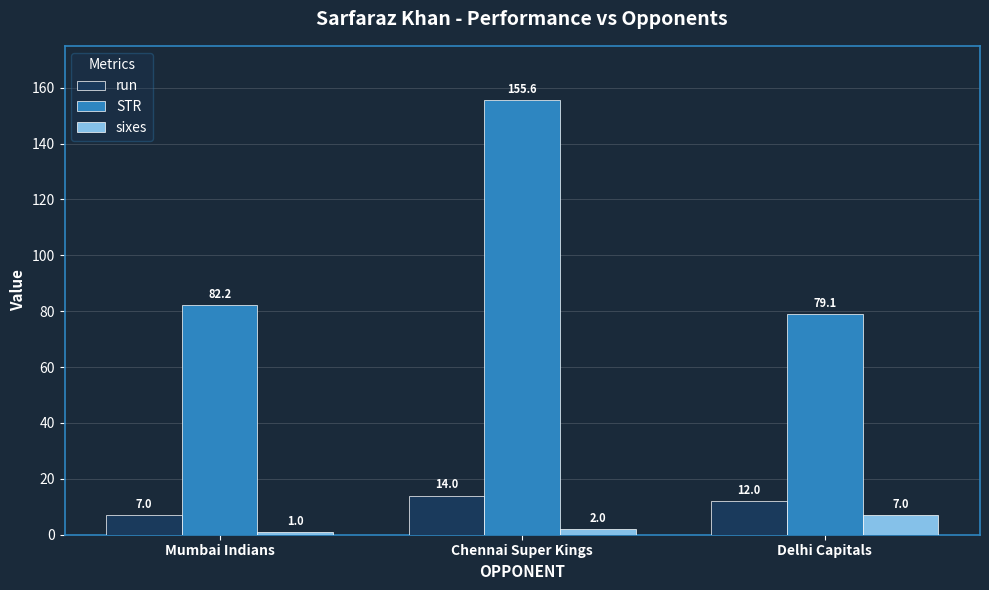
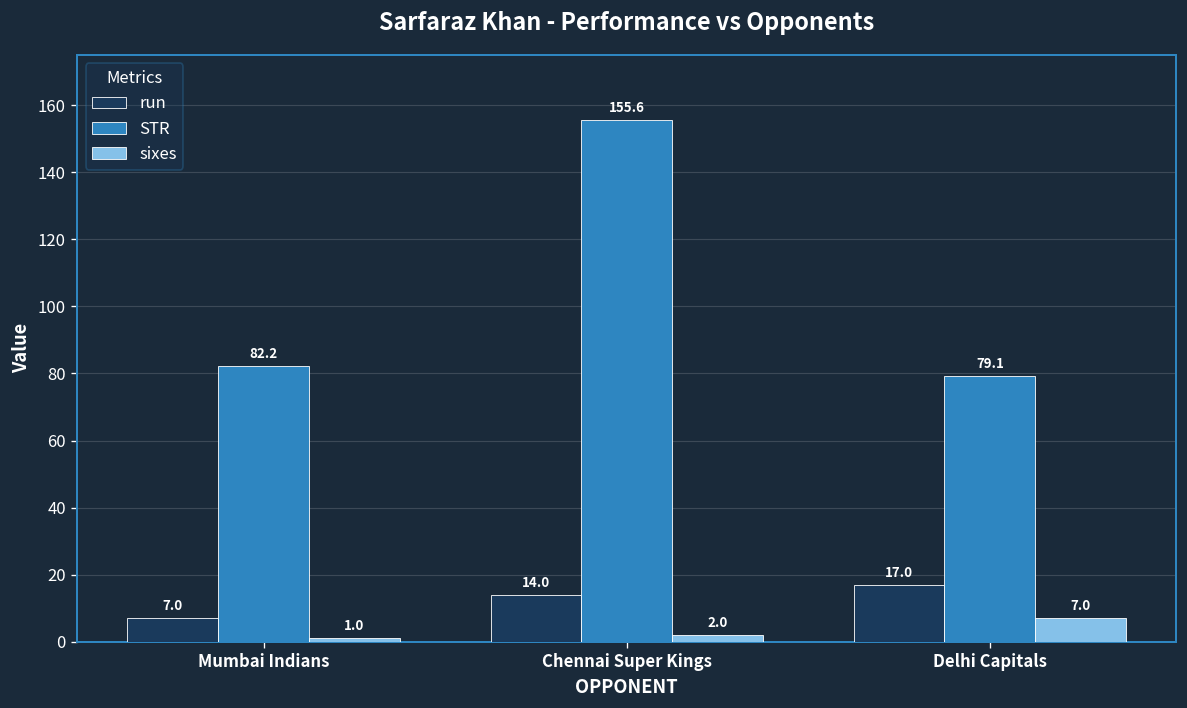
  {
    "run": {
      "Mumbai Indians": 7.0,
      "Chennai Super Kings": 14.0,
-     "Delhi Capitals": 12.0
+     "Delhi Capitals": 17.0
    },
    "STR": {
      "Mumbai Indians": 82.2,
      "Chennai Super Kings": 155.6,
      "Delhi Capitals": 79.1
    },
    "sixes": {
      "Mumbai Indians": 1.0,
      "Chennai Super Kings": 2.0,
      "Delhi Capitals": 7.0
    }
  }
